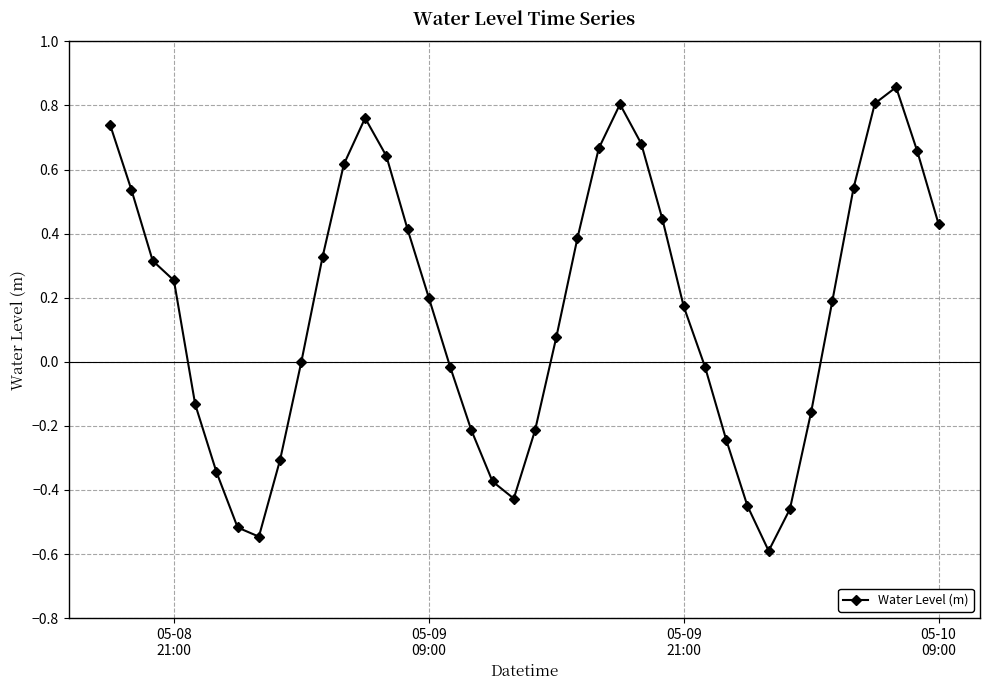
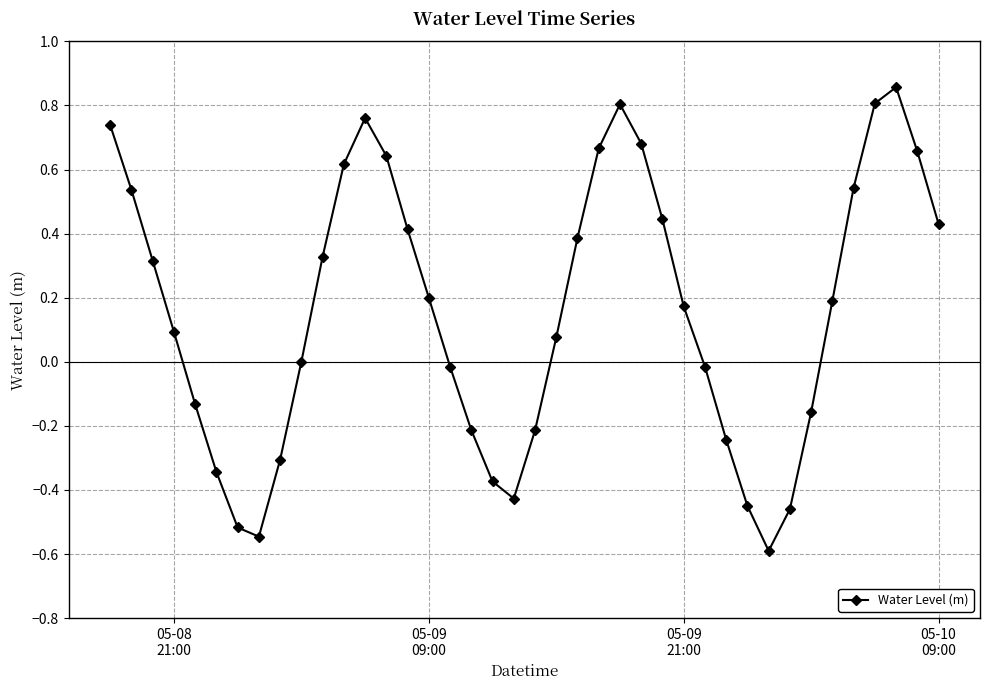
  {
-   "05-08 21:00": 0.25,
+   "05-08 21:00": 0.09,
    "05-09 09:00": 0.20,
    "05-09 21:00": 0.17,
    "05-10 09:00": 0.43
  }
